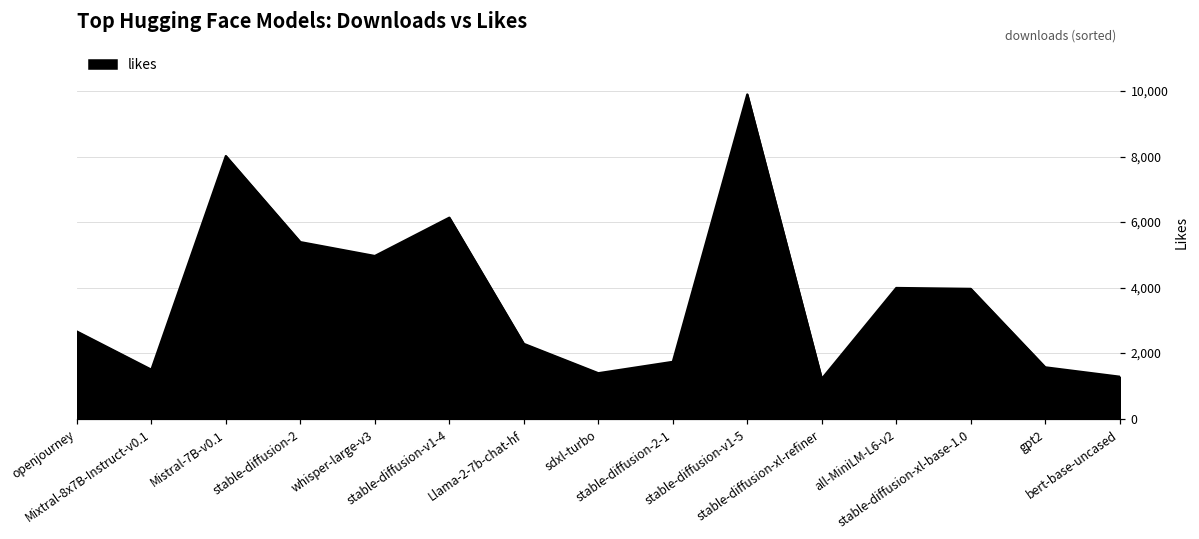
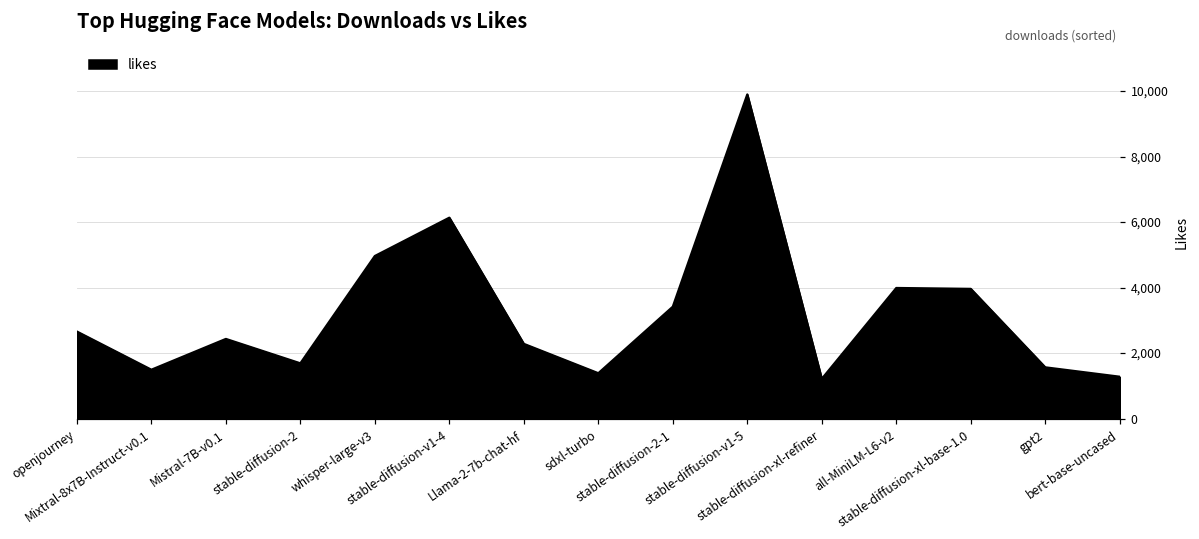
  {
    "openjourney": "2,700",
    "Mixtral-8x7B-Instruct-v0.1": "1,500",
-   "Mistral-7B-v0.1": "8,000",
-   "stable-diffusion-2": "5,400",
+   "Mistral-7B-v0.1": "2,400",
+   "stable-diffusion-2": "1,700",
    "whisper-large-v3": "5,000",
    "stable-diffusion-v1-4": "6,100",
    "Llama-2-7b-chat-hf": "2,300",
    "sdxl-turbo": "1,400",
-   "stable-diffusion-2-1": "1,700",
+   "stable-diffusion-2-1": "3,400",
    "stable-diffusion-v1-5": "9,900",
    "stable-diffusion-xl-refiner": "1,200",
    "all-MiniLM-L6-v2": "4,000",
    "stable-diffusion-xl-base-1.0": "4,000",
    "gpt2": "1,600",
    "bert-base-uncased": "1,300"
  }
